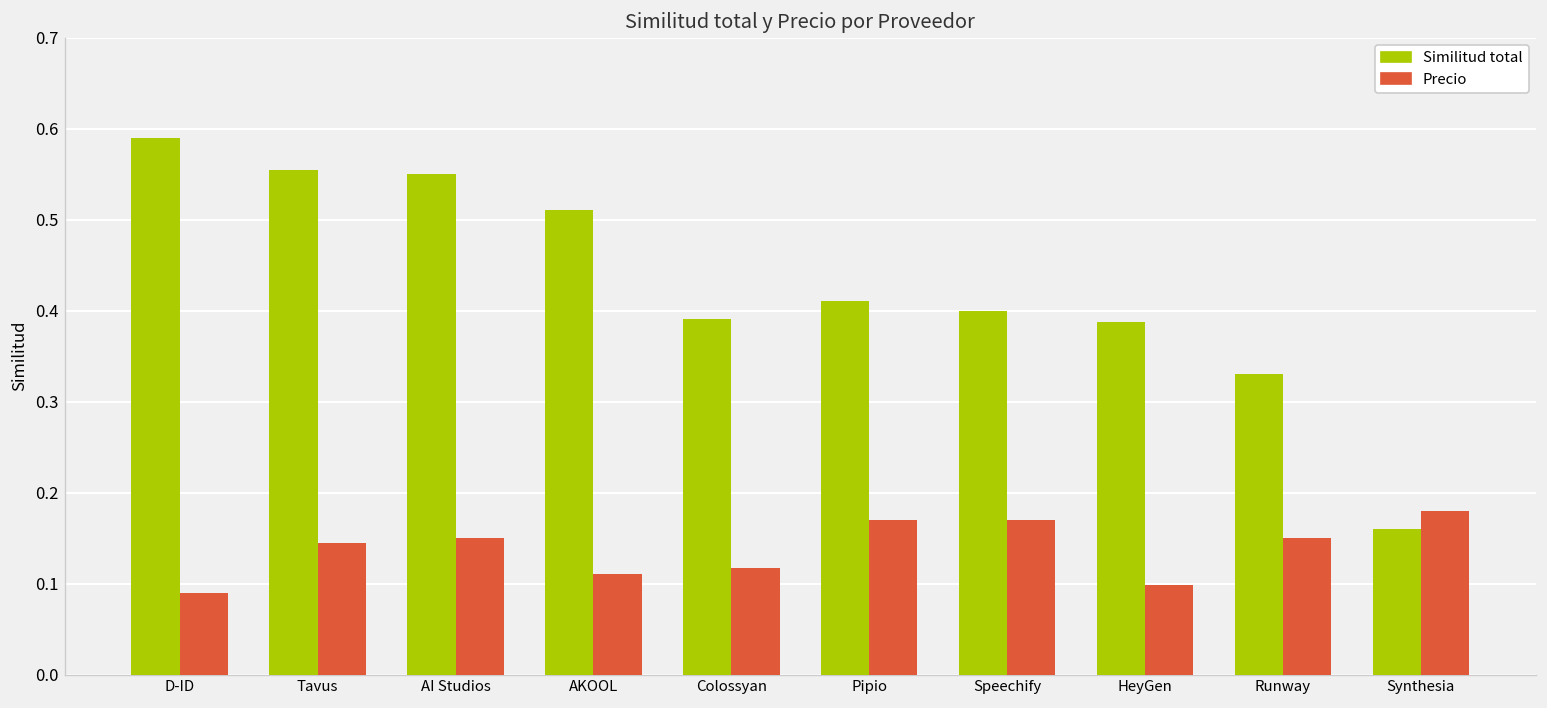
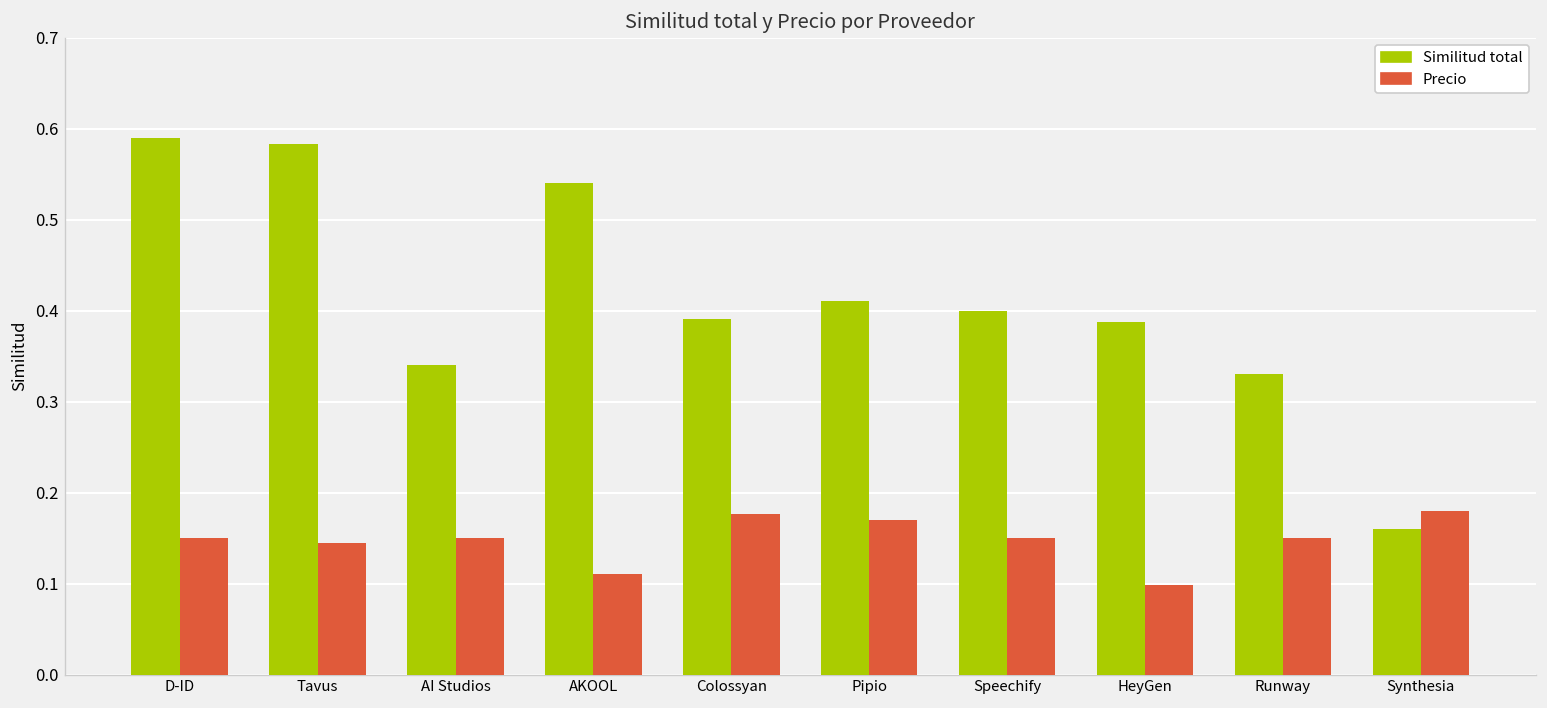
  {
    "Similitud total": {
      "D-ID": 0.59,
-     "Tavus": 0.56,
-     "AI Studios": 0.55,
-     "AKOOL": 0.51,
+     "Tavus": 0.58,
+     "AI Studios": 0.34,
+     "AKOOL": 0.54,
      "Colossyan": 0.39,
      "Pipio": 0.41,
      "Speechify": 0.40,
      "HeyGen": 0.39,
      "Runway": 0.33,
      "Synthesia": 0.16
    },
    "Precio": {
-     "D-ID": 0.09,
+     "D-ID": 0.15,
      "Tavus": 0.15,
      "AI Studios": 0.15,
      "AKOOL": 0.11,
-     "Colossyan": 0.12,
+     "Colossyan": 0.18,
      "Pipio": 0.17,
-     "Speechify": 0.17,
+     "Speechify": 0.15,
      "HeyGen": 0.10,
      "Runway": 0.15,
      "Synthesia": 0.18
    }
  }
